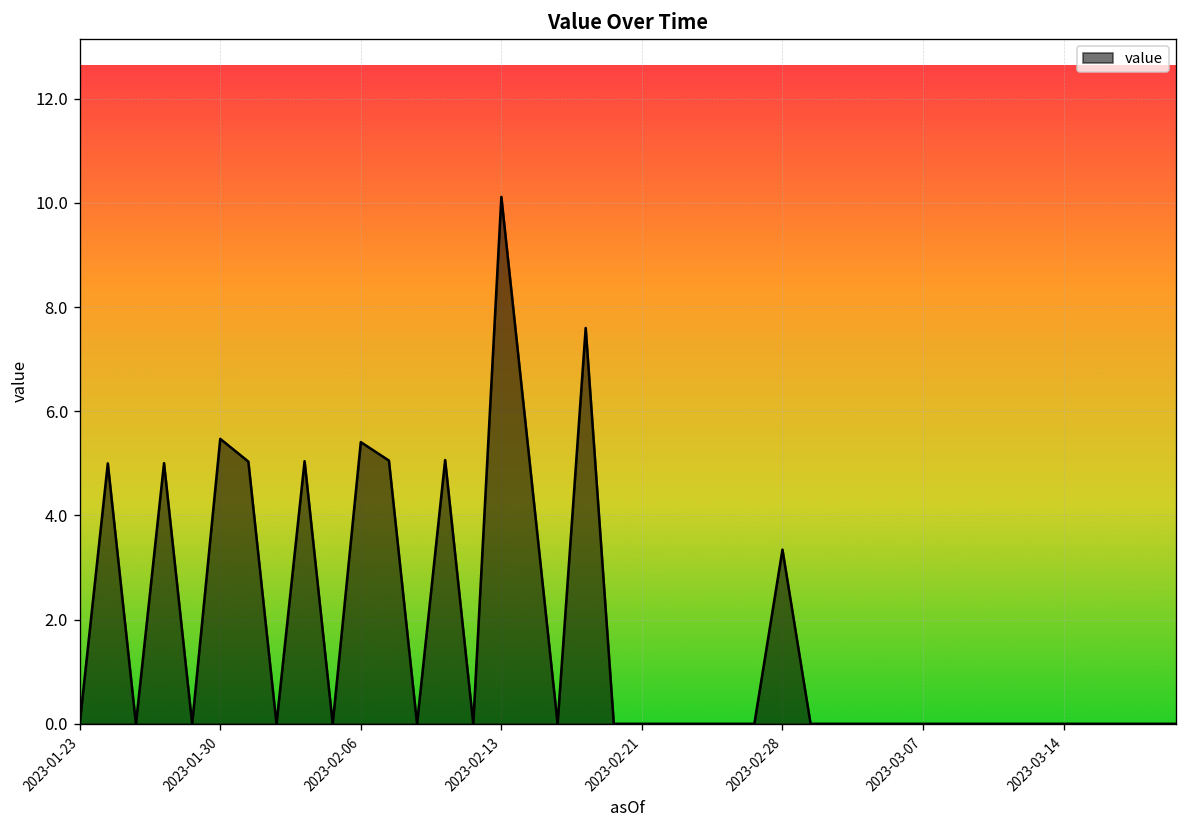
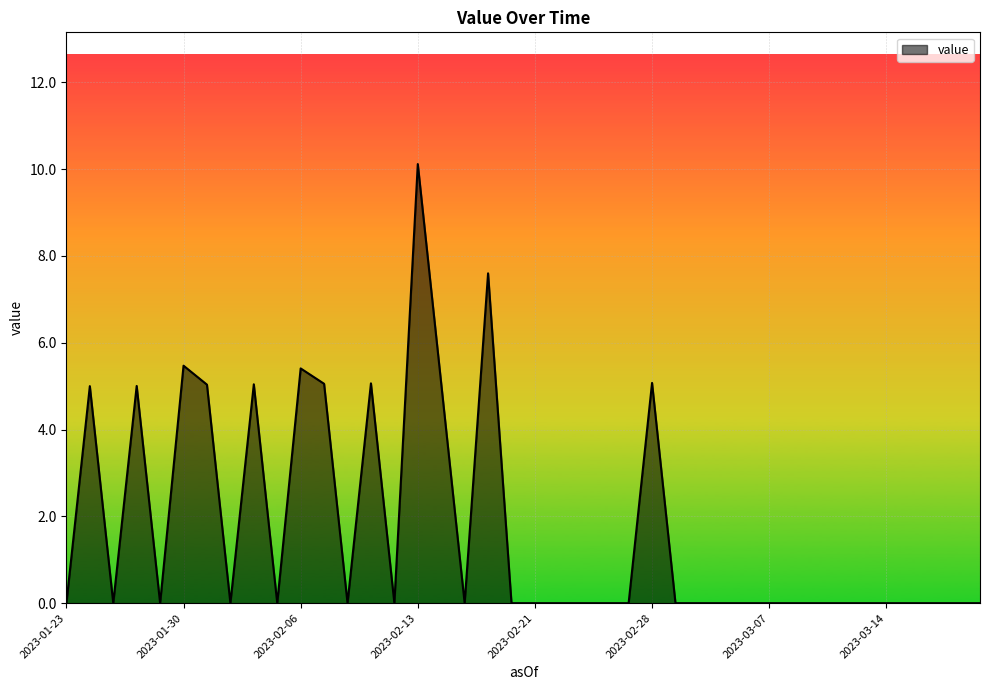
  {
    "2023-01-23": 0.0,
    "2023-01-30": 5.5,
    "2023-02-06": 5.4,
    "2023-02-13": 10.1,
    "2023-02-21": 0.0,
-   "2023-02-28": 3.3,
+   "2023-02-28": 5.1,
    "2023-03-07": 0.0,
    "2023-03-14": 0.0
  }
